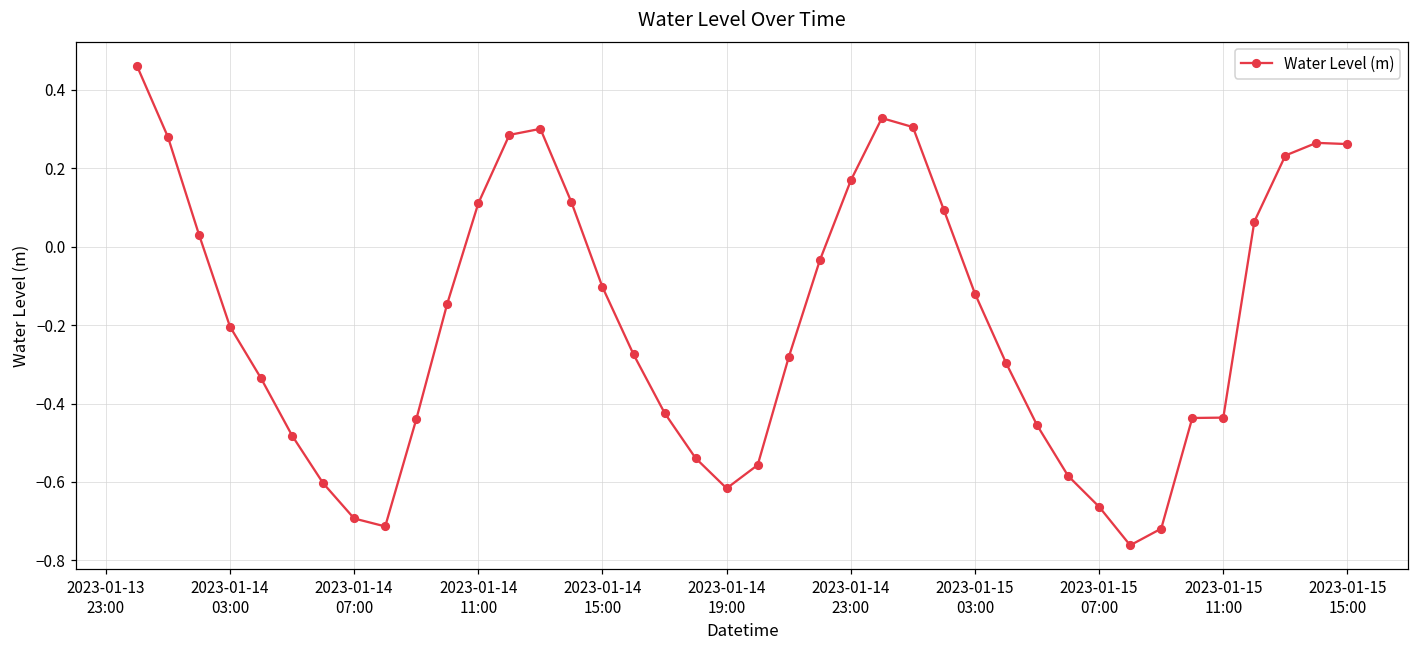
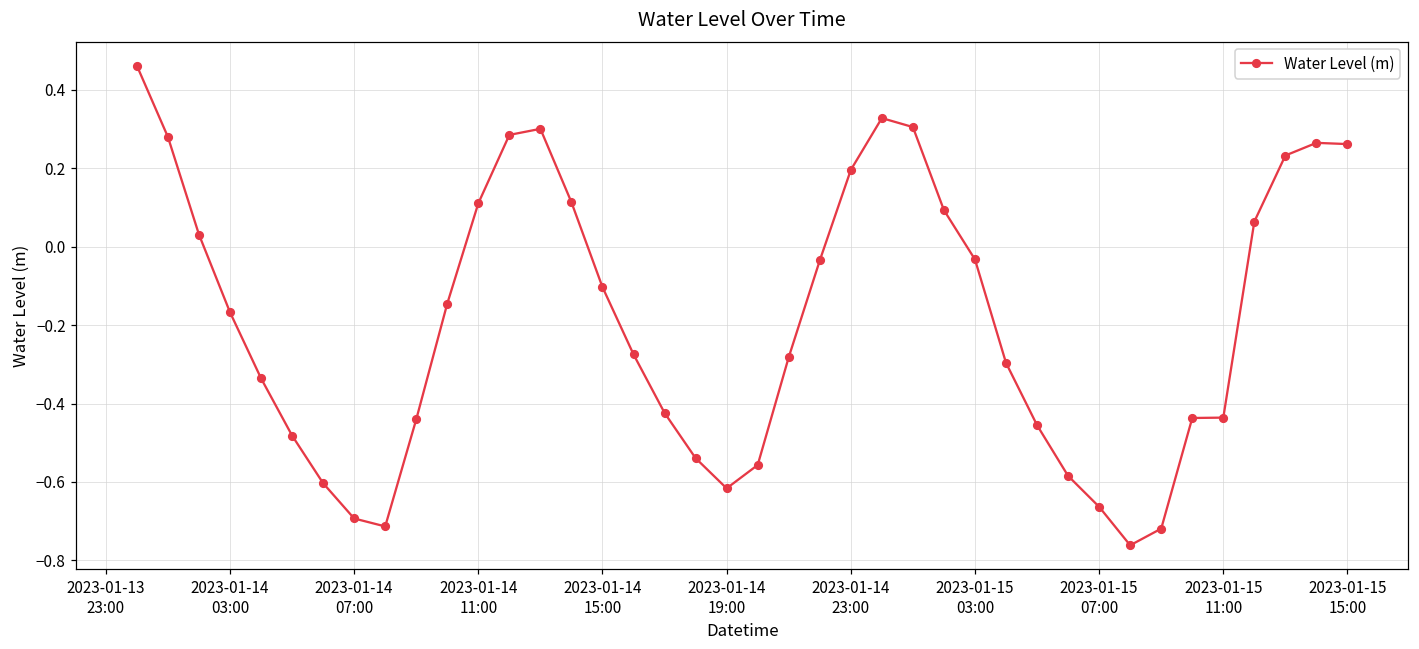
  {
-   "2023-01-14 03:00": -0.20,
+   "2023-01-14 03:00": -0.17,
    "2023-01-14 07:00": -0.69,
    "2023-01-14 11:00": 0.11,
    "2023-01-14 15:00": -0.10,
    "2023-01-14 19:00": -0.62,
-   "2023-01-14 23:00": 0.17,
-   "2023-01-15 03:00": -0.12,
+   "2023-01-14 23:00": 0.20,
+   "2023-01-15 03:00": -0.03,
    "2023-01-15 07:00": -0.66,
    "2023-01-15 11:00": -0.44,
    "2023-01-15 15:00": 0.26
  }
